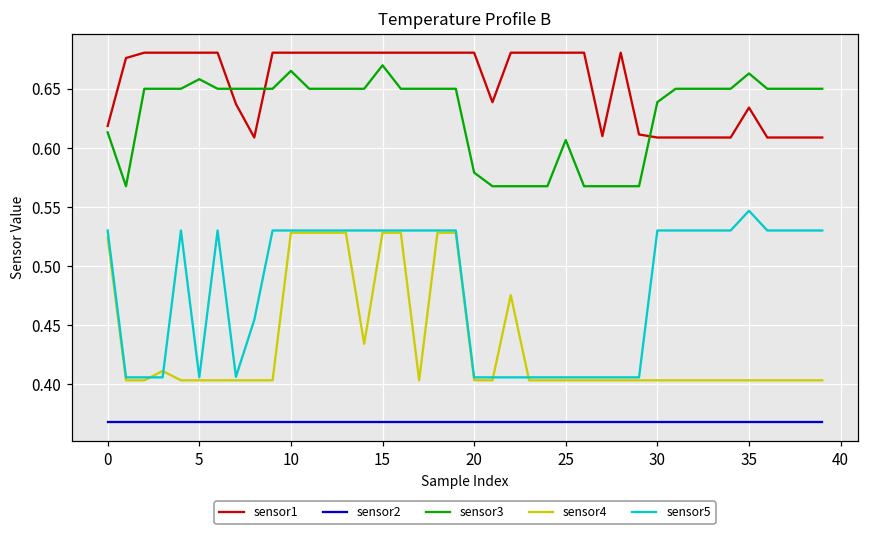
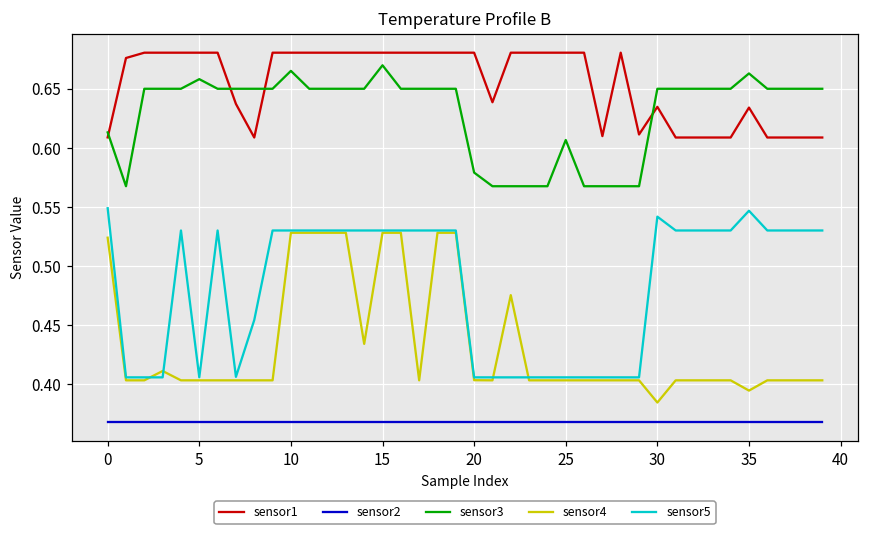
  {
    "sensor1": {
-     "0": 0.618,
+     "0": 0.609,
      "5": 0.680,
      "10": 0.680,
      "15": 0.680,
      "20": 0.680,
      "25": 0.680,
-     "30": 0.609,
+     "30": 0.635,
      "35": 0.634
    },
    "sensor2": {
      "0": 0.368,
      "5": 0.368,
      "10": 0.368,
      "15": 0.368,
      "20": 0.368,
      "25": 0.368,
      "30": 0.368,
      "35": 0.368
    },
    "sensor3": {
      "0": 0.613,
      "5": 0.658,
      "10": 0.665,
      "15": 0.670,
      "20": 0.579,
      "25": 0.607,
-     "30": 0.639,
+     "30": 0.650,
      "35": 0.663
    },
    "sensor4": {
      "0": 0.524,
      "5": 0.403,
      "20": 0.403,
      "25": 0.403,
-     "30": 0.403,
-     "35": 0.403
+     "30": 0.385,
+     "35": 0.395
    },
    "sensor5": {
-     "0": 0.530,
+     "0": 0.549,
      "5": 0.406,
      "20": 0.406,
      "25": 0.406,
-     "30": 0.530,
+     "30": 0.542,
      "35": 0.547
    }
  }
